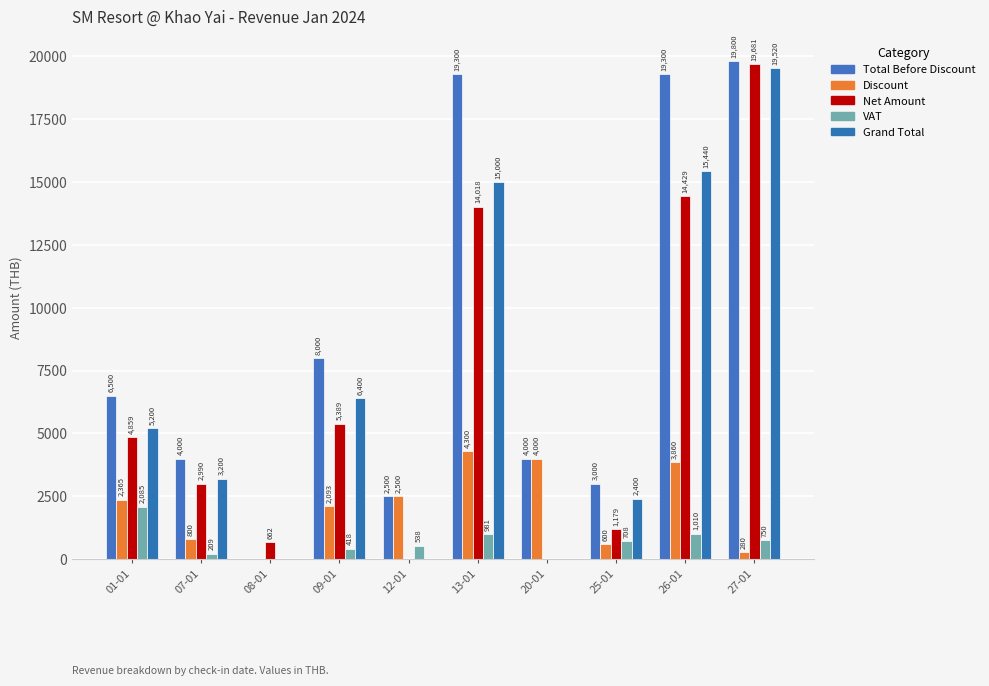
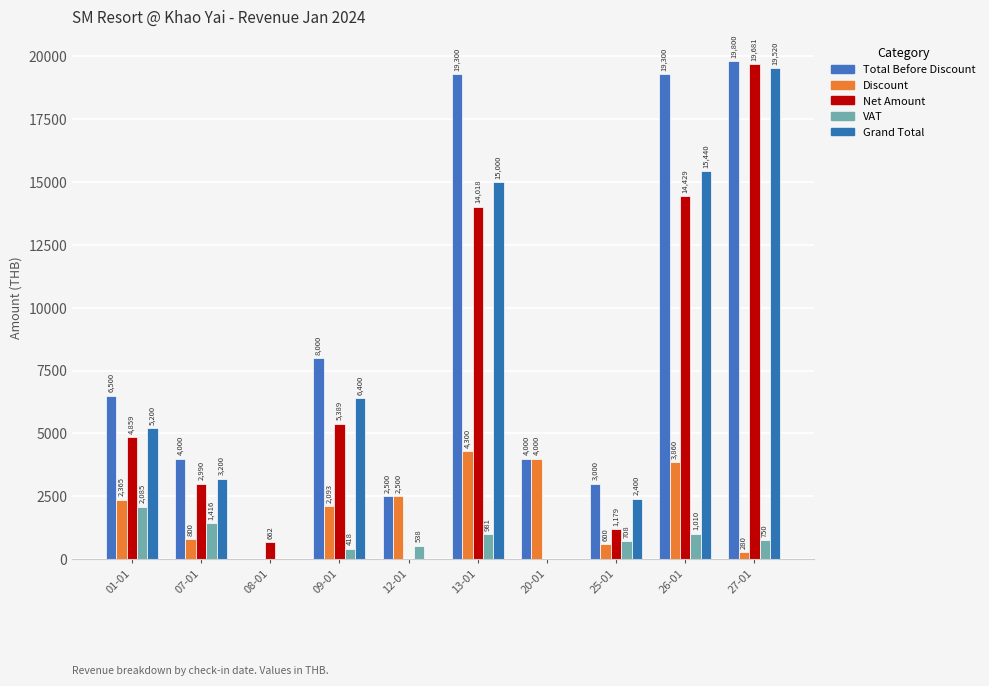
  {
    "Discount": {
      "01-01": "2,365",
      "07-01": "800",
      "09-01": "2,093",
      "12-01": "2,500",
      "13-01": "4,300",
      "20-01": "4,000",
      "25-01": "600",
      "26-01": "3,860",
      "27-01": "280"
    },
    "Net Amount": {
      "08-01": "662",
      "25-01": "1,179",
      "27-01": "19,681"
    },
    "VAT": {
-     "07-01": "209",
+     "07-01": "1,416",
      "12-01": "538",
      "13-01": "981",
      "25-01": "708",
      "26-01": "1,010",
      "27-01": "750"
    }
  }
